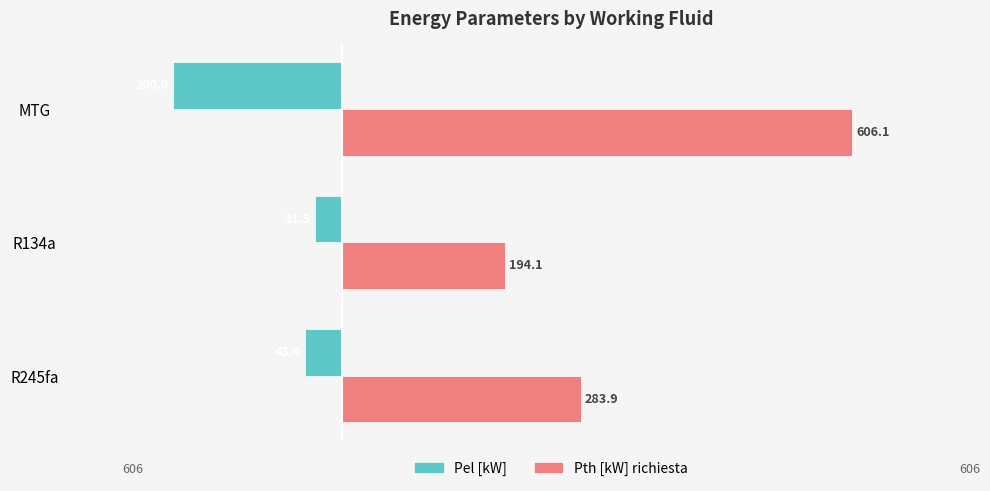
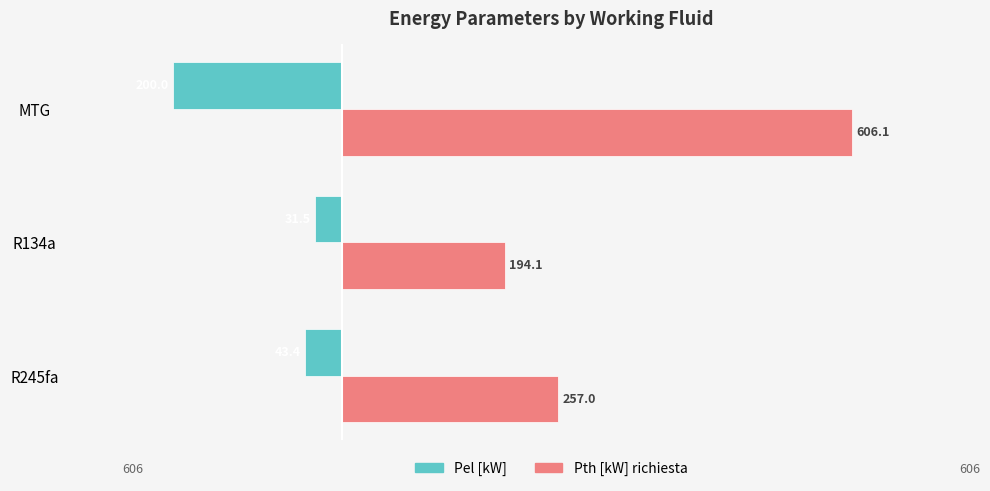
  {
    "Pth [kW] richiesta": {
      "MTG": 606.1,
      "R134a": 194.1,
-     "R245fa": 283.9
+     "R245fa": 257.0
    }
  }
